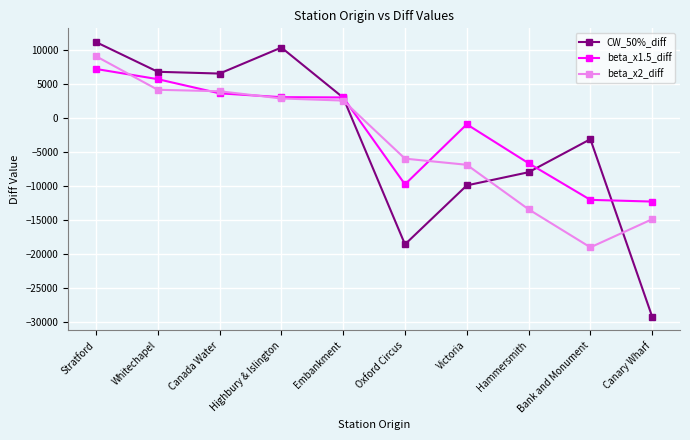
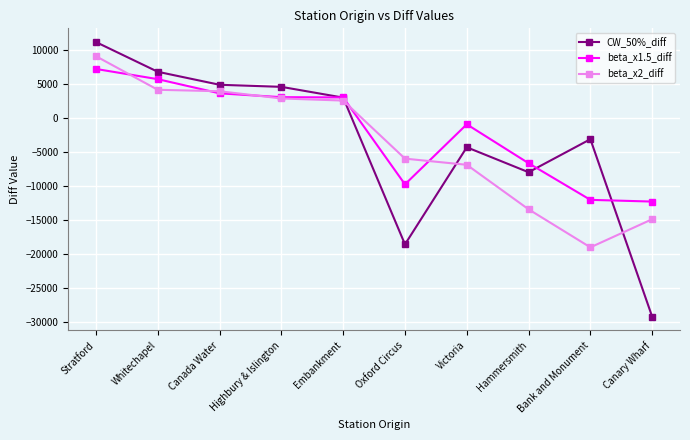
  {
    "CW_50%_diff": {
      "Stratford": 11000,
      "Whitechapel": 7000,
-     "Canada Water": 7000,
-     "Highbury & Islington": 10000,
+     "Canada Water": 5000,
+     "Highbury & Islington": 5000,
      "Oxford Circus": -19000,
-     "Victoria": -10000,
+     "Victoria": -4000,
      "Hammersmith": -8000,
      "Bank and Monument": -3000,
      "Canary Wharf": -29000
    },
    "beta_x1.5_diff": {
      "Stratford": 7000,
      "Whitechapel": 6000,
      "Oxford Circus": -10000,
      "Victoria": -1000,
      "Hammersmith": -7000,
      "Bank and Monument": -12000,
      "Canary Wharf": -12000
    },
    "beta_x2_diff": {
      "Stratford": 9000,
      "Whitechapel": 4000,
      "Embankment": 3000,
      "Oxford Circus": -6000,
      "Victoria": -7000,
      "Hammersmith": -13000,
      "Bank and Monument": -19000,
      "Canary Wharf": -15000
    }
  }
